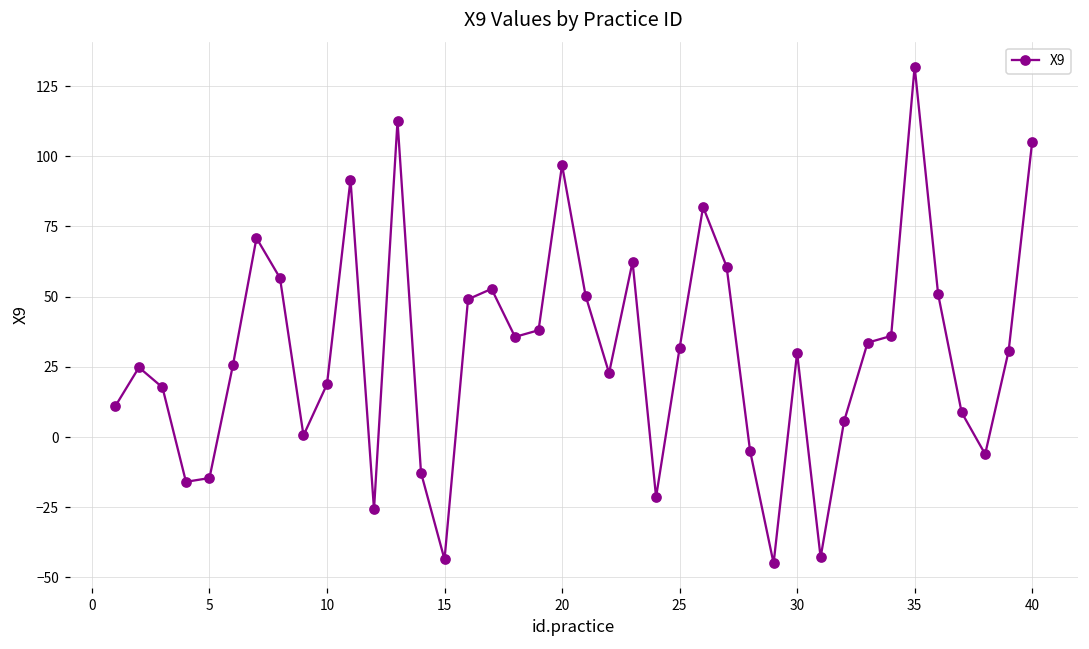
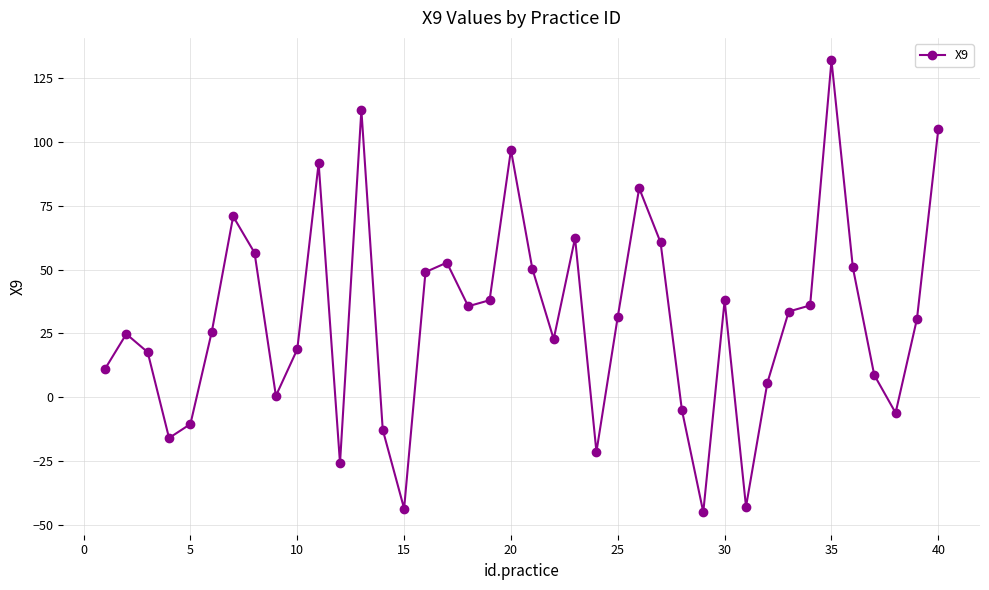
  {
-   "5": -15,
+   "5": -10,
    "10": 19,
    "15": -44,
    "20": 97,
    "25": 32,
-   "30": 30,
+   "30": 38,
    "35": 132,
    "40": 105
  }
